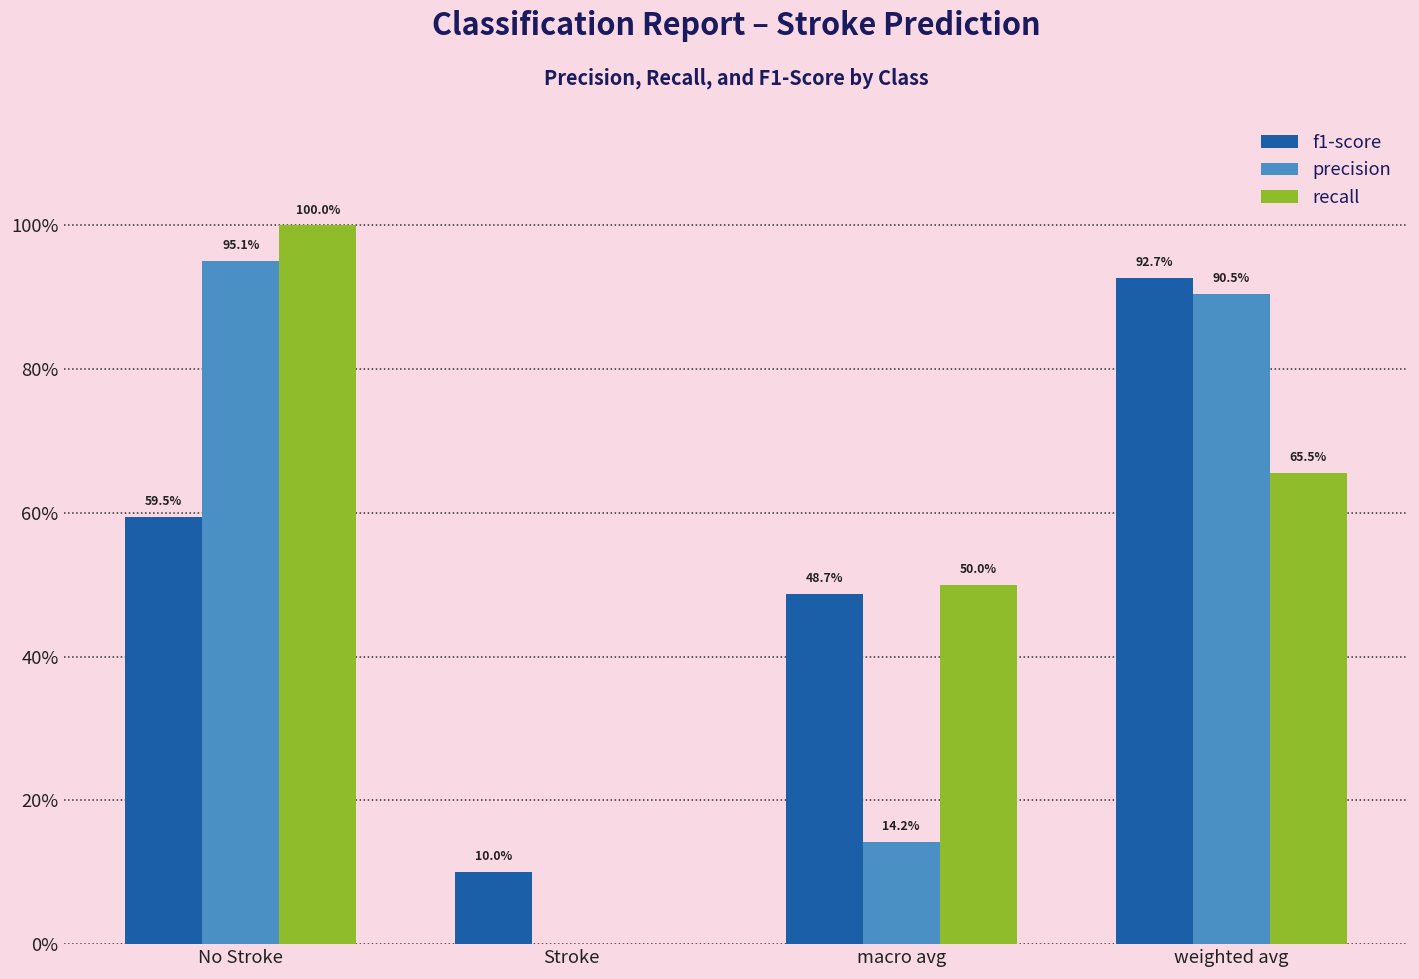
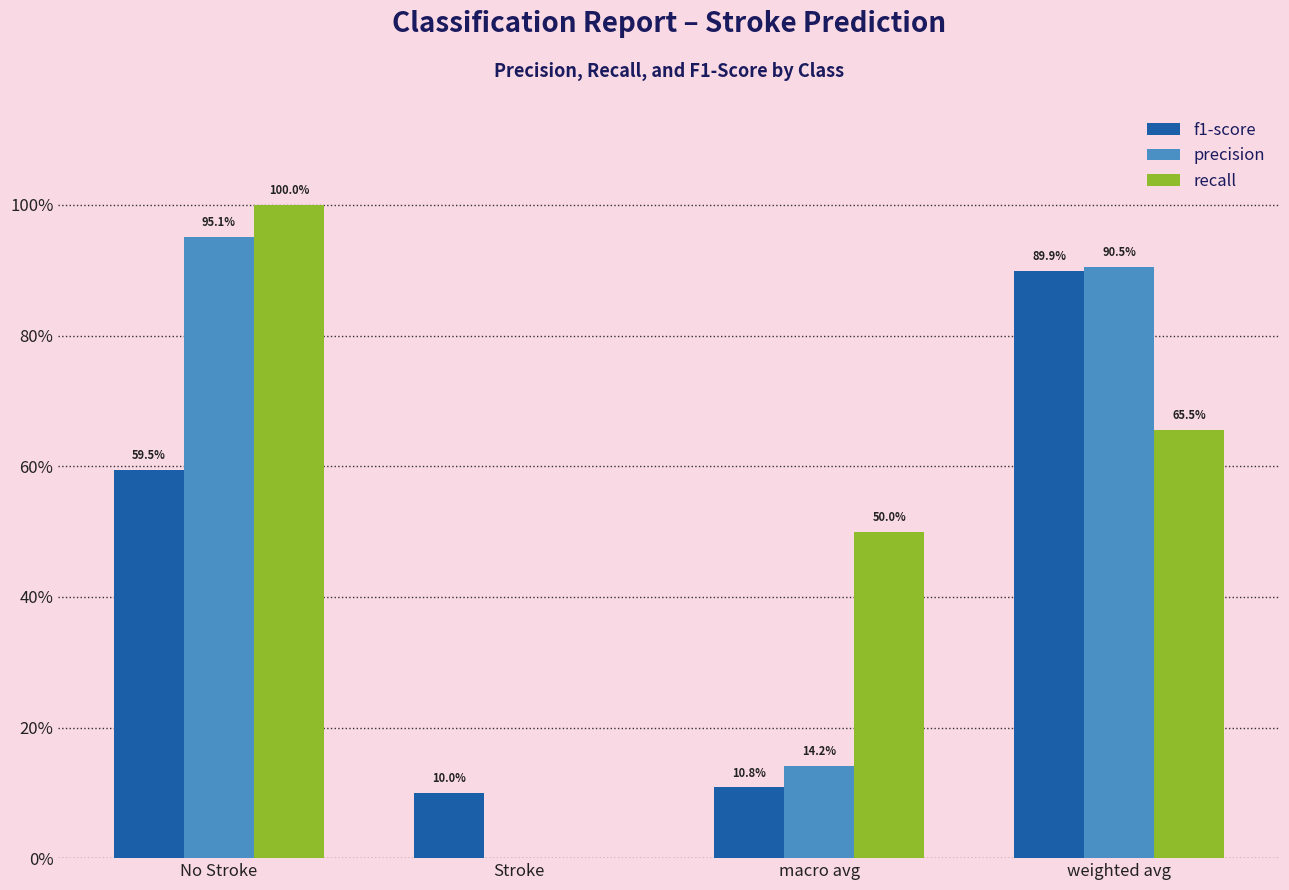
  {
    "f1-score": {
      "No Stroke": "59.5%",
      "Stroke": "10.0%",
-     "macro avg": "48.7%",
-     "weighted avg": "92.7%"
+     "macro avg": "10.8%",
+     "weighted avg": "89.9%"
    },
    "precision": {
      "No Stroke": "95.1%",
      "macro avg": "14.2%",
      "weighted avg": "90.5%"
    },
    "recall": {
      "No Stroke": "100.0%",
      "macro avg": "50.0%",
      "weighted avg": "65.5%"
    }
  }
